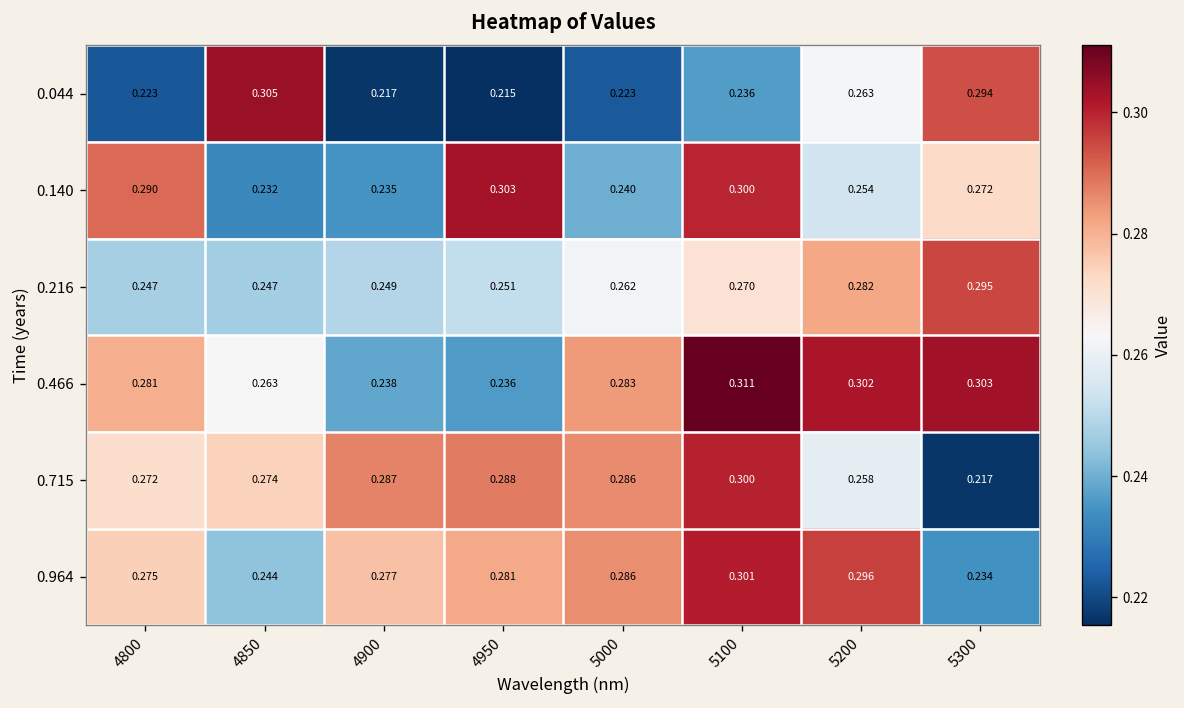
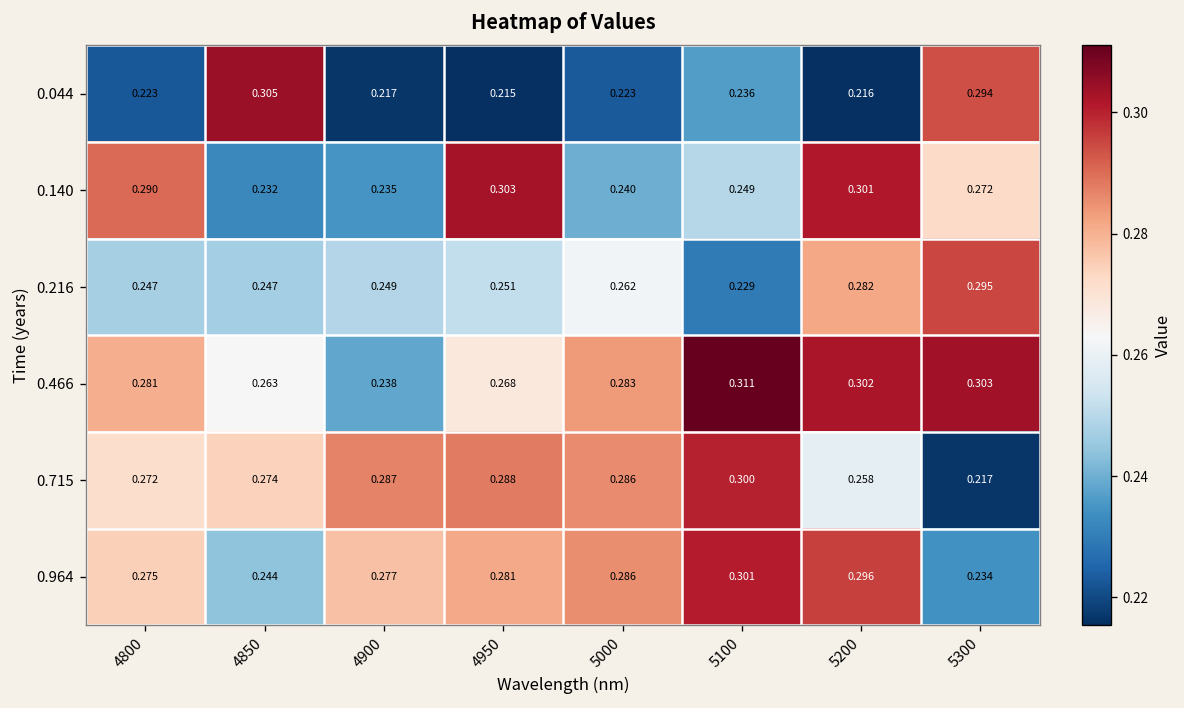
  {
    "0.044": {
      "4800": 0.223,
      "4850": 0.305,
      "4900": 0.217,
      "4950": 0.215,
      "5000": 0.223,
      "5100": 0.236,
-     "5200": 0.263,
+     "5200": 0.216,
      "5300": 0.294
    },
    "0.140": {
      "4800": 0.290,
      "4850": 0.232,
      "4900": 0.235,
      "4950": 0.303,
      "5000": 0.240,
-     "5100": 0.300,
-     "5200": 0.254,
+     "5100": 0.249,
+     "5200": 0.301,
      "5300": 0.272
    },
    "0.216": {
      "4800": 0.247,
      "4850": 0.247,
      "4900": 0.249,
      "4950": 0.251,
      "5000": 0.262,
-     "5100": 0.270,
+     "5100": 0.229,
      "5200": 0.282,
      "5300": 0.295
    },
    "0.466": {
      "4800": 0.281,
      "4850": 0.263,
      "4900": 0.238,
-     "4950": 0.236,
+     "4950": 0.268,
      "5000": 0.283,
      "5100": 0.311,
      "5200": 0.302,
      "5300": 0.303
    },
    "0.715": {
      "4800": 0.272,
      "4850": 0.274,
      "4900": 0.287,
      "4950": 0.288,
      "5000": 0.286,
      "5100": 0.300,
      "5200": 0.258,
      "5300": 0.217
    },
    "0.964": {
      "4800": 0.275,
      "4850": 0.244,
      "4900": 0.277,
      "4950": 0.281,
      "5000": 0.286,
      "5100": 0.301,
      "5200": 0.296,
      "5300": 0.234
    }
  }
